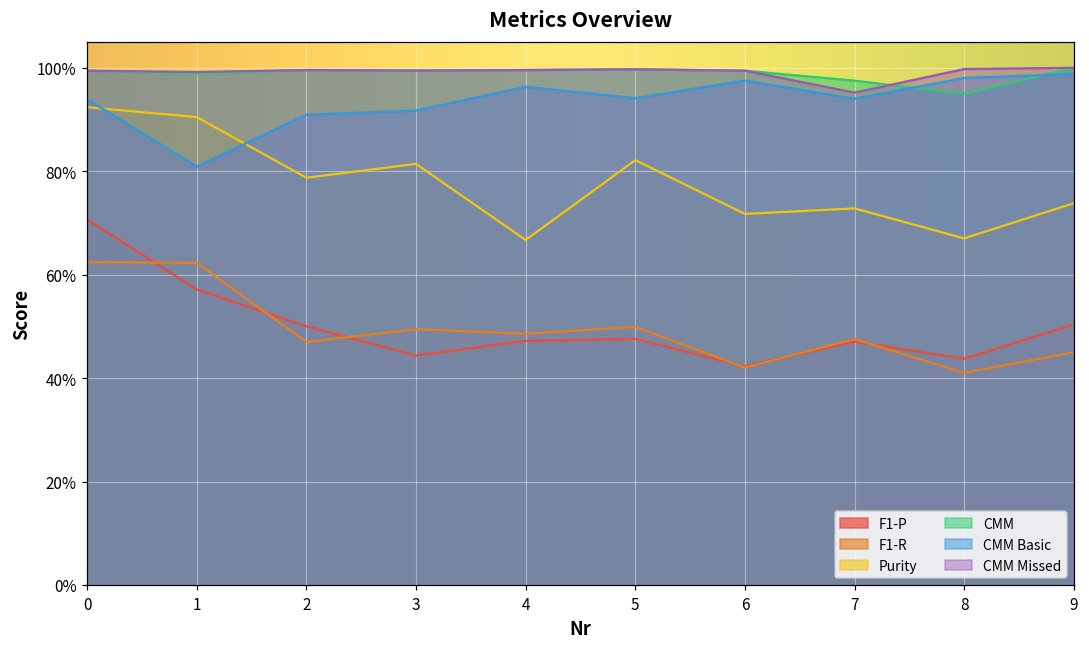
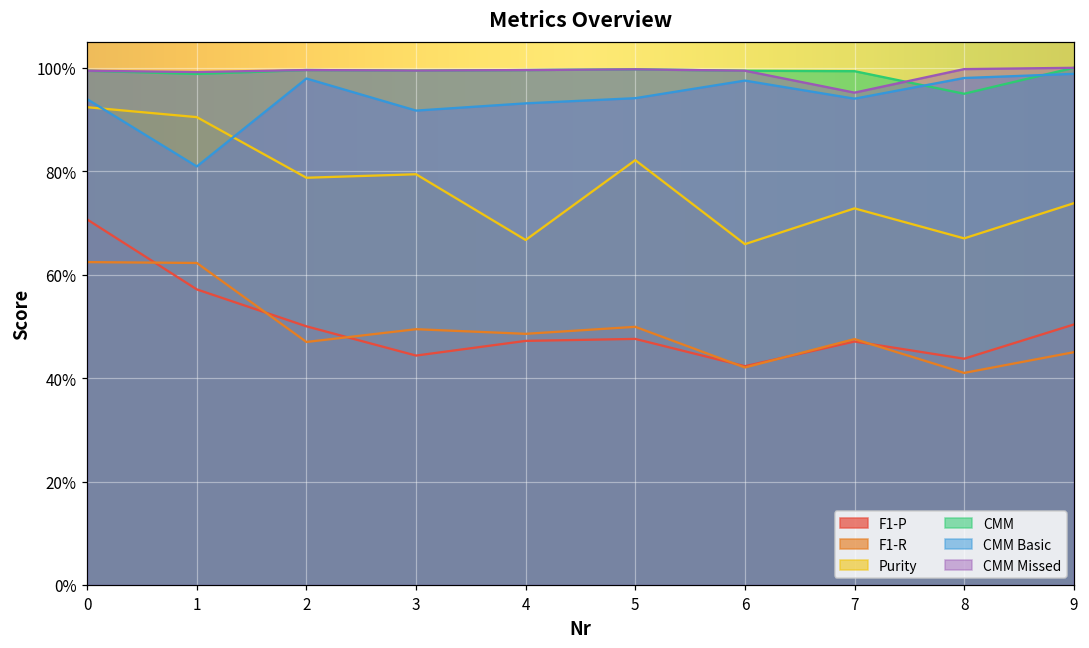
  {
    "Purity": {
      "0": "92%",
      "1": "90%",
      "2": "79%",
-     "3": "81%",
+     "3": "79%",
      "4": "67%",
      "5": "82%",
-     "6": "72%",
+     "6": "66%",
      "7": "73%",
      "8": "67%",
      "9": "74%"
    },
    "CMM": {
-     "7": "97%",
+     "7": "99%",
      "8": "95%"
    },
    "CMM Basic": {
      "0": "94%",
      "1": "81%",
-     "2": "91%",
+     "2": "98%",
      "3": "92%",
-     "4": "96%",
+     "4": "93%",
      "5": "94%",
      "6": "98%",
      "7": "94%",
      "8": "98%",
      "9": "99%"
    },
    "CMM Missed": {
      "7": "95%",
      "8": "100%"
    }
  }
